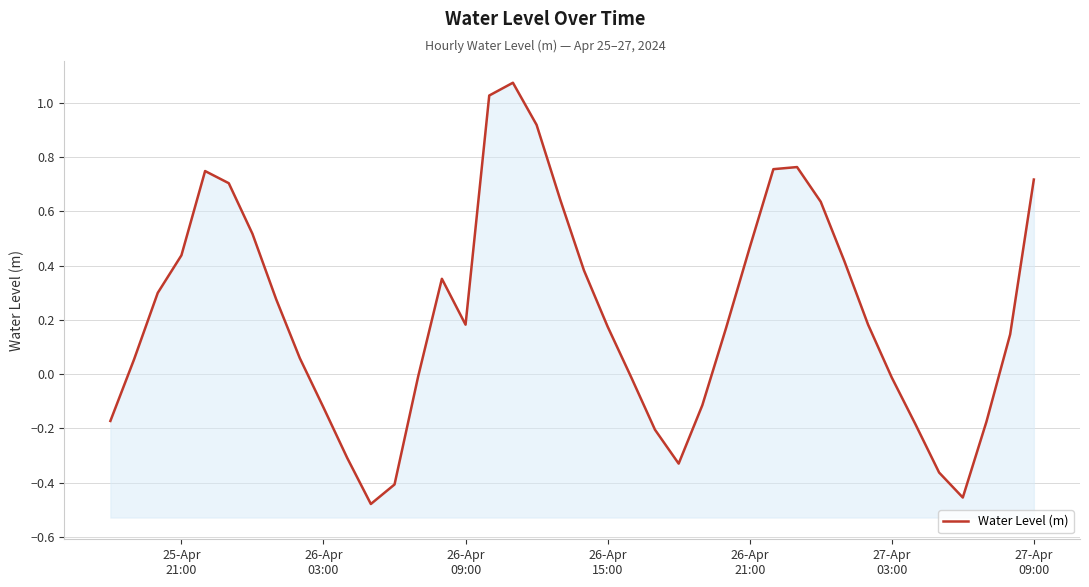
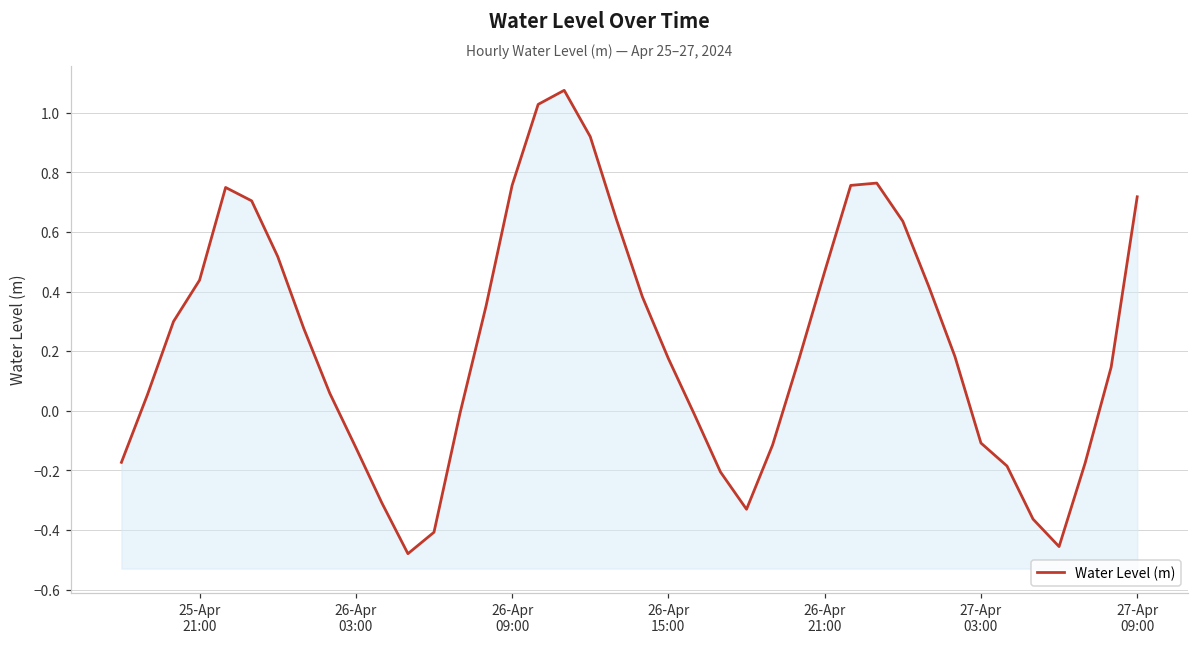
  {
    "25-Apr 21:00": 0.44,
    "26-Apr 03:00": -0.12,
-   "26-Apr 09:00": 0.18,
+   "26-Apr 09:00": 0.76,
    "26-Apr 15:00": 0.18,
    "26-Apr 21:00": 0.47,
-   "27-Apr 03:00": -0.01,
+   "27-Apr 03:00": -0.11,
    "27-Apr 09:00": 0.72
  }
